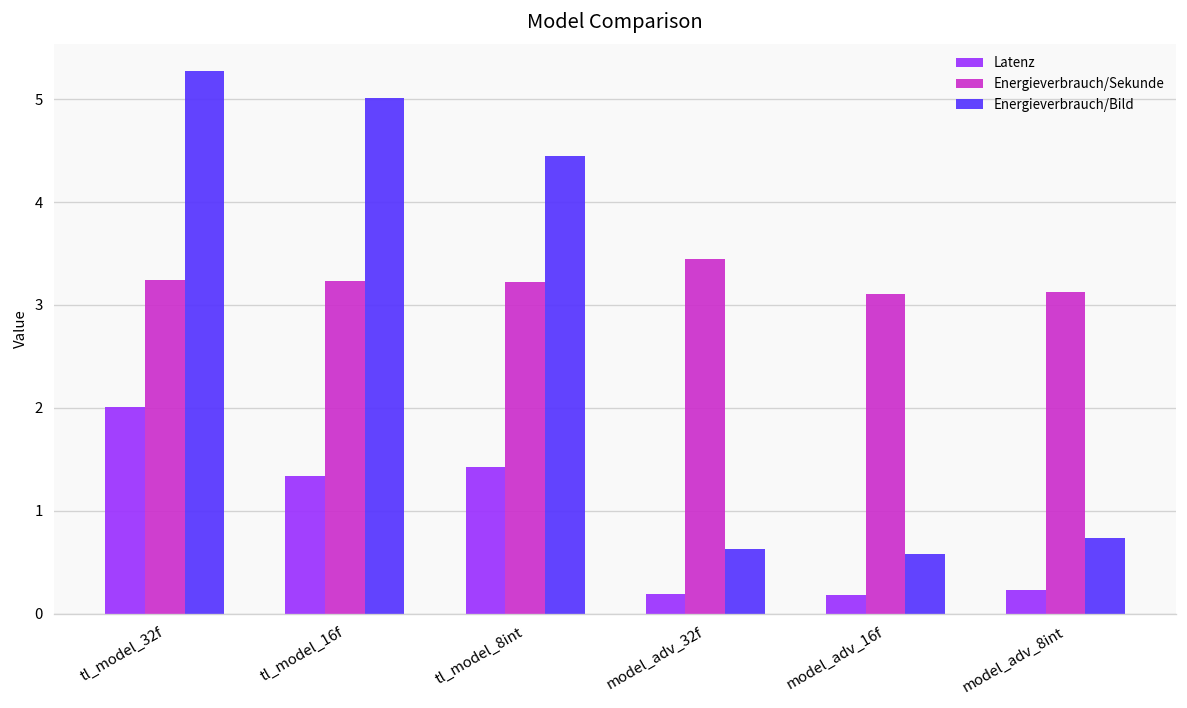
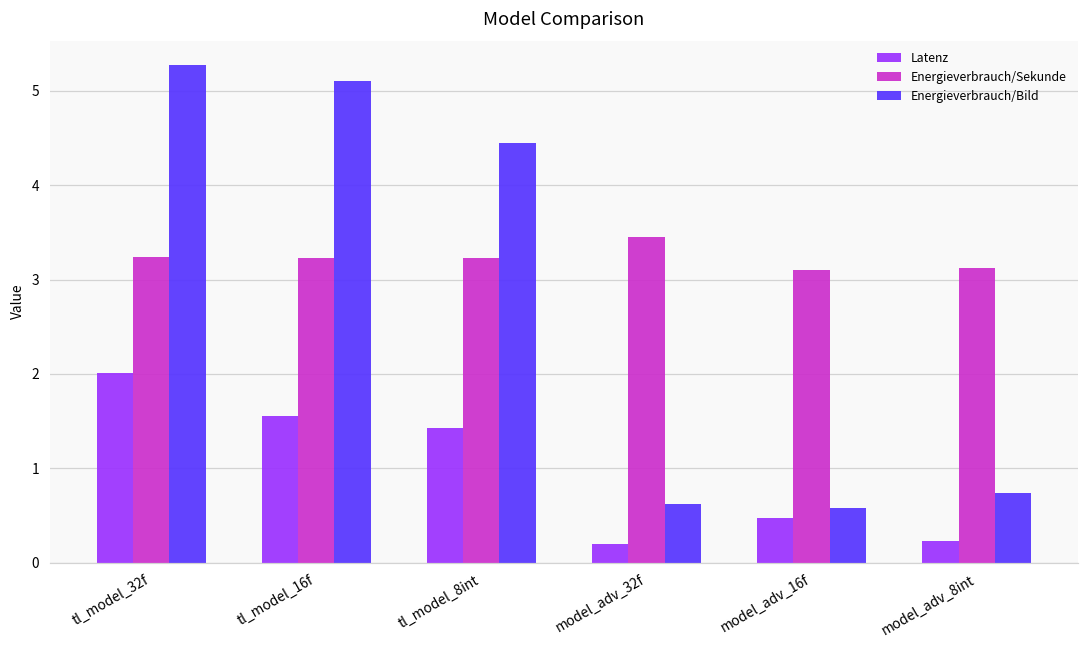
  {
    "Latenz": {
      "tl_model_32f": 2.0,
-     "tl_model_16f": 1.3,
+     "tl_model_16f": 1.5,
      "tl_model_8int": 1.4,
      "model_adv_32f": 0.2,
-     "model_adv_16f": 0.2,
+     "model_adv_16f": 0.5,
      "model_adv_8int": 0.2
    },
    "Energieverbrauch/Sekunde": {
      "tl_model_32f": 3.2,
      "tl_model_16f": 3.2,
      "tl_model_8int": 3.2,
      "model_adv_32f": 3.4,
      "model_adv_16f": 3.1,
      "model_adv_8int": 3.1
    },
    "Energieverbrauch/Bild": {
      "tl_model_32f": 5.3,
-     "tl_model_16f": 5.0,
+     "tl_model_16f": 5.1,
      "tl_model_8int": 4.4,
      "model_adv_32f": 0.6,
      "model_adv_16f": 0.6,
      "model_adv_8int": 0.7
    }
  }
